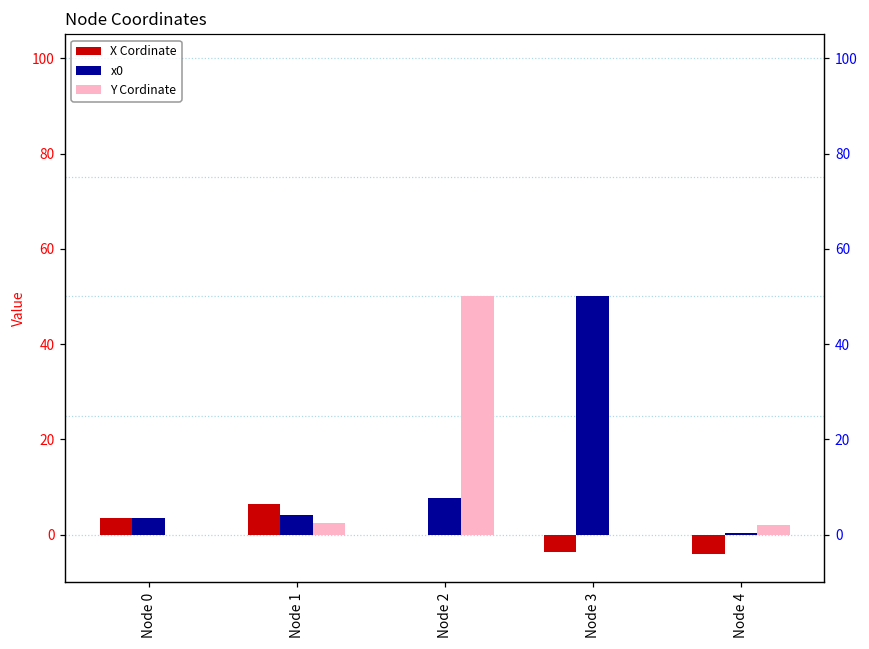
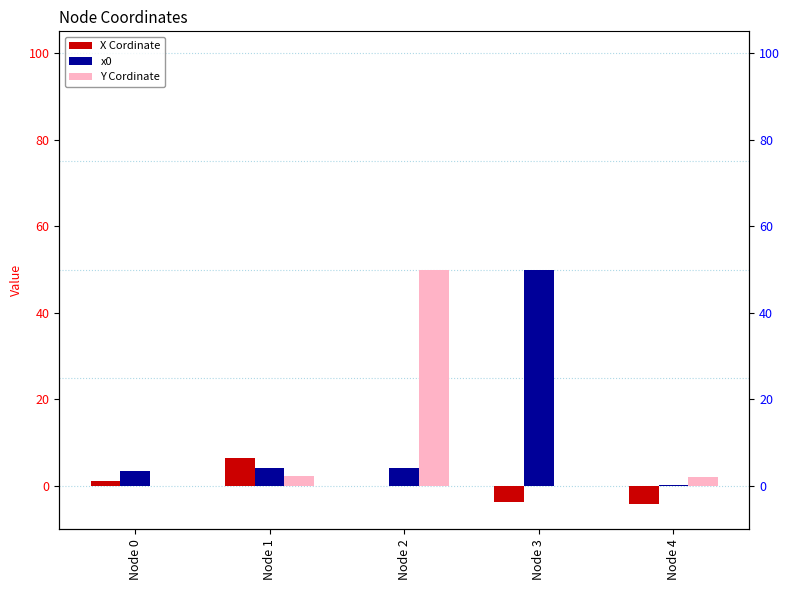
  {
    "X Cordinate": {
-     "Node 0": 4,
+     "Node 0": 1,
      "Node 1": 6,
      "Node 2": 0,
      "Node 3": -4,
      "Node 4": -4
    },
    "x0": {
      "Node 0": 4,
      "Node 1": 4,
-     "Node 2": 8,
+     "Node 2": 4,
      "Node 3": 50
    },
    "Y Cordinate": {
      "Node 0": 0,
      "Node 1": 2,
      "Node 2": 50,
      "Node 3": 0,
      "Node 4": 2
    }
  }
